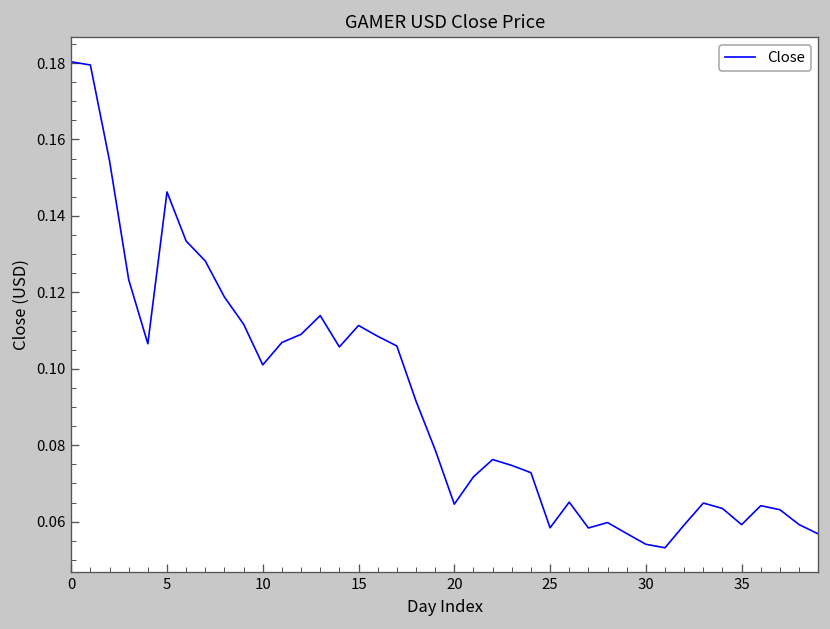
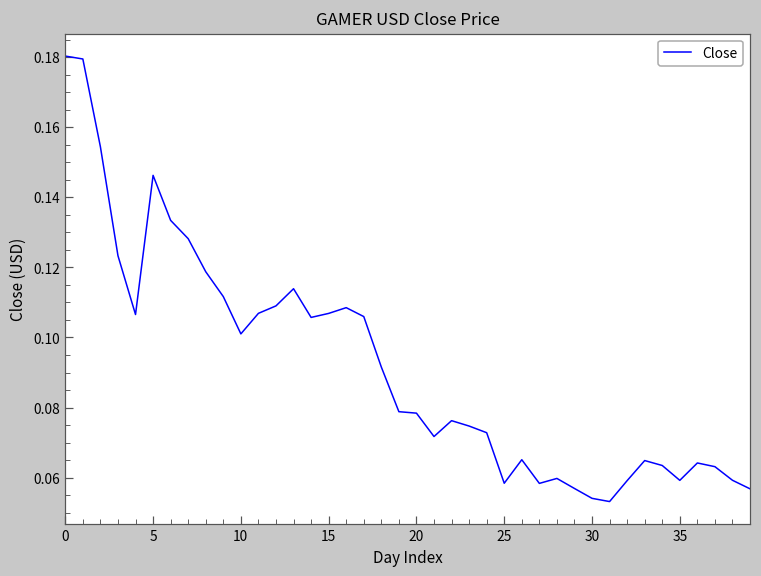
  {
    "0": 0.180,
    "5": 0.146,
    "10": 0.101,
-   "15": 0.111,
-   "20": 0.065,
+   "15": 0.107,
+   "20": 0.078,
    "25": 0.058,
    "30": 0.054,
    "35": 0.059
  }
